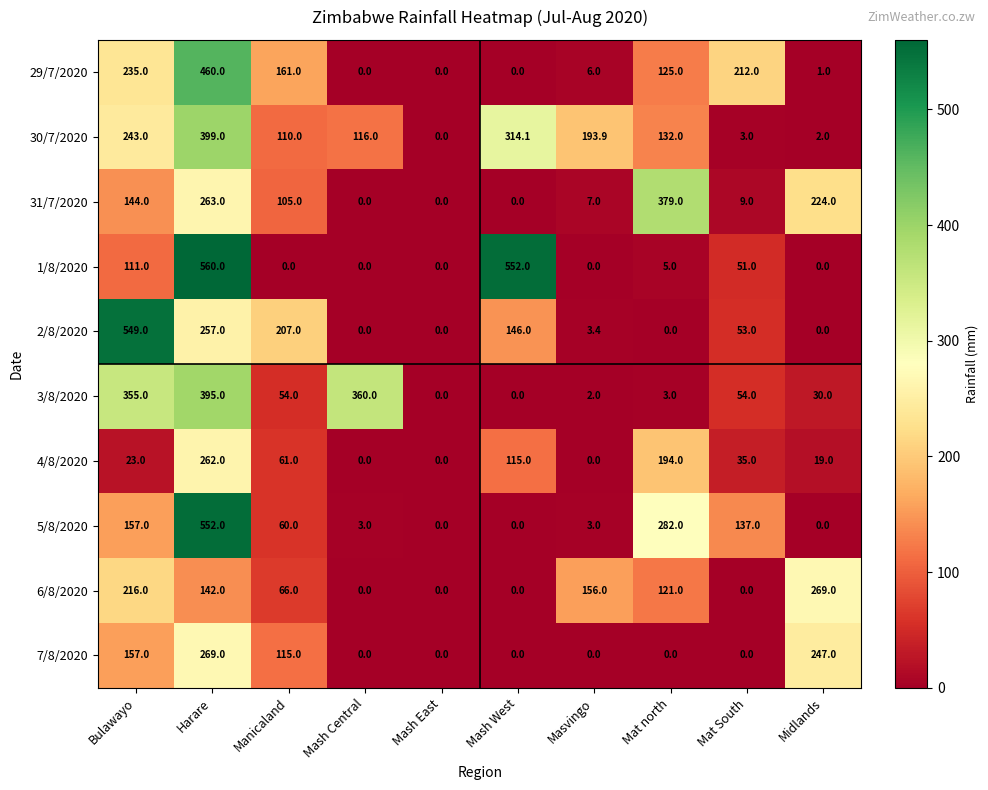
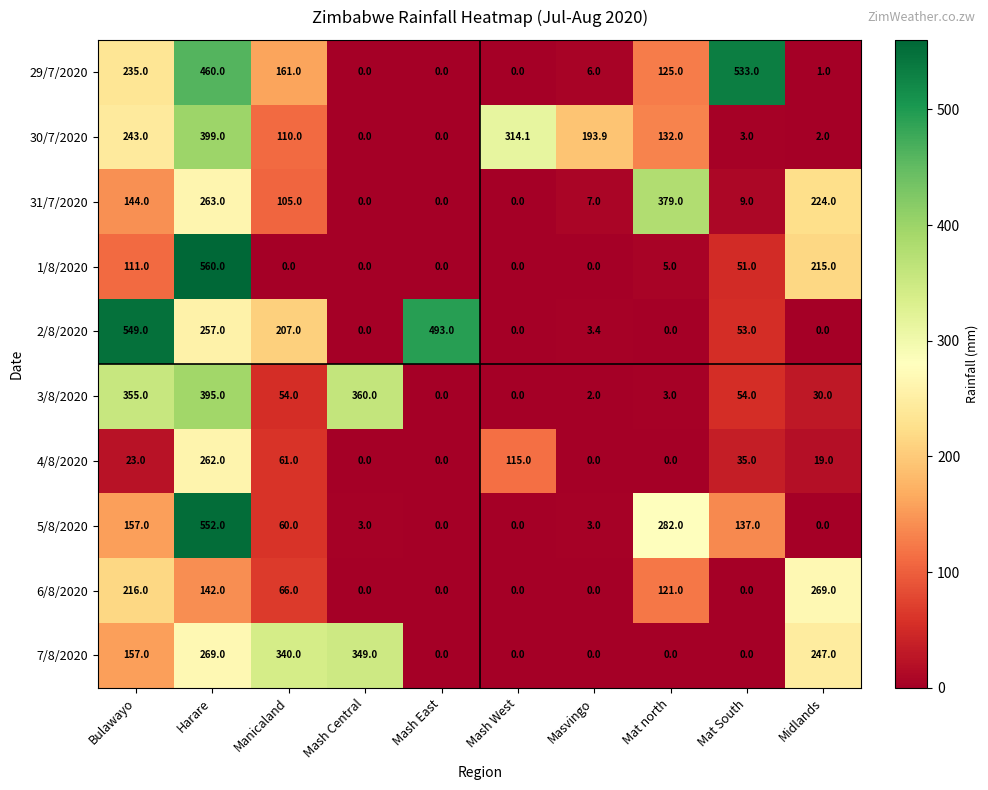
  {
    "29/7/2020": {
      "Bulawayo": 235.0,
      "Harare": 460.0,
      "Manicaland": 161.0,
      "Mash Central": 0.0,
      "Mash East": 0.0,
      "Mash West": 0.0,
      "Masvingo": 6.0,
      "Mat north": 125.0,
-     "Mat South": 212.0,
+     "Mat South": 533.0,
      "Midlands": 1.0
    },
    "30/7/2020": {
      "Bulawayo": 243.0,
      "Harare": 399.0,
      "Manicaland": 110.0,
-     "Mash Central": 116.0,
+     "Mash Central": 0.0,
      "Mash East": 0.0,
      "Mash West": 314.1,
      "Masvingo": 193.9,
      "Mat north": 132.0,
      "Mat South": 3.0,
      "Midlands": 2.0
    },
    "31/7/2020": {
      "Bulawayo": 144.0,
      "Harare": 263.0,
      "Manicaland": 105.0,
      "Mash Central": 0.0,
      "Mash East": 0.0,
      "Mash West": 0.0,
      "Masvingo": 7.0,
      "Mat north": 379.0,
      "Mat South": 9.0,
      "Midlands": 224.0
    },
    "1/8/2020": {
      "Bulawayo": 111.0,
      "Harare": 560.0,
      "Manicaland": 0.0,
      "Mash Central": 0.0,
      "Mash East": 0.0,
-     "Mash West": 552.0,
+     "Mash West": 0.0,
      "Masvingo": 0.0,
      "Mat north": 5.0,
      "Mat South": 51.0,
-     "Midlands": 0.0
+     "Midlands": 215.0
    },
    "2/8/2020": {
      "Bulawayo": 549.0,
      "Harare": 257.0,
      "Manicaland": 207.0,
      "Mash Central": 0.0,
-     "Mash East": 0.0,
-     "Mash West": 146.0,
+     "Mash East": 493.0,
+     "Mash West": 0.0,
      "Masvingo": 3.4,
      "Mat north": 0.0,
      "Mat South": 53.0,
      "Midlands": 0.0
    },
    "3/8/2020": {
      "Bulawayo": 355.0,
      "Harare": 395.0,
      "Manicaland": 54.0,
      "Mash Central": 360.0,
      "Mash East": 0.0,
      "Mash West": 0.0,
      "Masvingo": 2.0,
      "Mat north": 3.0,
      "Mat South": 54.0,
      "Midlands": 30.0
    },
    "4/8/2020": {
      "Bulawayo": 23.0,
      "Harare": 262.0,
      "Manicaland": 61.0,
      "Mash Central": 0.0,
      "Mash East": 0.0,
      "Mash West": 115.0,
      "Masvingo": 0.0,
-     "Mat north": 194.0,
+     "Mat north": 0.0,
      "Mat South": 35.0,
      "Midlands": 19.0
    },
    "5/8/2020": {
      "Bulawayo": 157.0,
      "Harare": 552.0,
      "Manicaland": 60.0,
      "Mash Central": 3.0,
      "Mash East": 0.0,
      "Mash West": 0.0,
      "Masvingo": 3.0,
      "Mat north": 282.0,
      "Mat South": 137.0,
      "Midlands": 0.0
    },
    "6/8/2020": {
      "Bulawayo": 216.0,
      "Harare": 142.0,
      "Manicaland": 66.0,
      "Mash Central": 0.0,
      "Mash East": 0.0,
      "Mash West": 0.0,
-     "Masvingo": 156.0,
+     "Masvingo": 0.0,
      "Mat north": 121.0,
      "Mat South": 0.0,
      "Midlands": 269.0
    },
    "7/8/2020": {
      "Bulawayo": 157.0,
      "Harare": 269.0,
-     "Manicaland": 115.0,
-     "Mash Central": 0.0,
+     "Manicaland": 340.0,
+     "Mash Central": 349.0,
      "Mash East": 0.0,
      "Mash West": 0.0,
      "Masvingo": 0.0,
      "Mat north": 0.0,
      "Mat South": 0.0,
      "Midlands": 247.0
    }
  }
